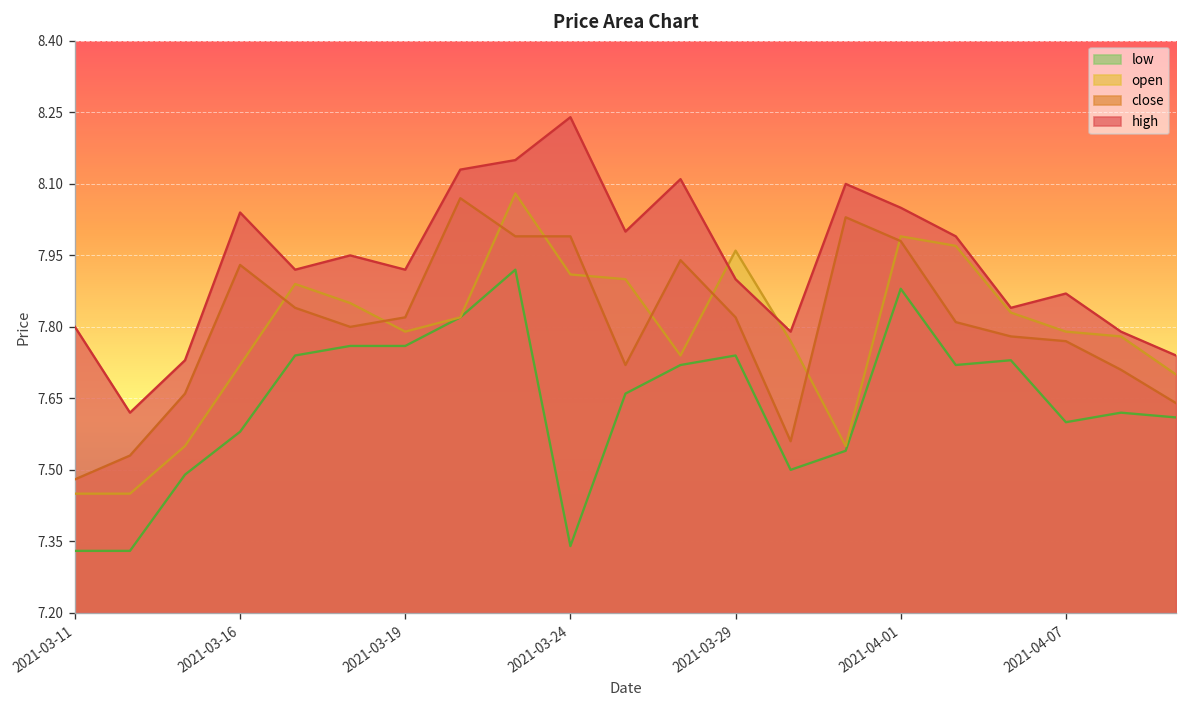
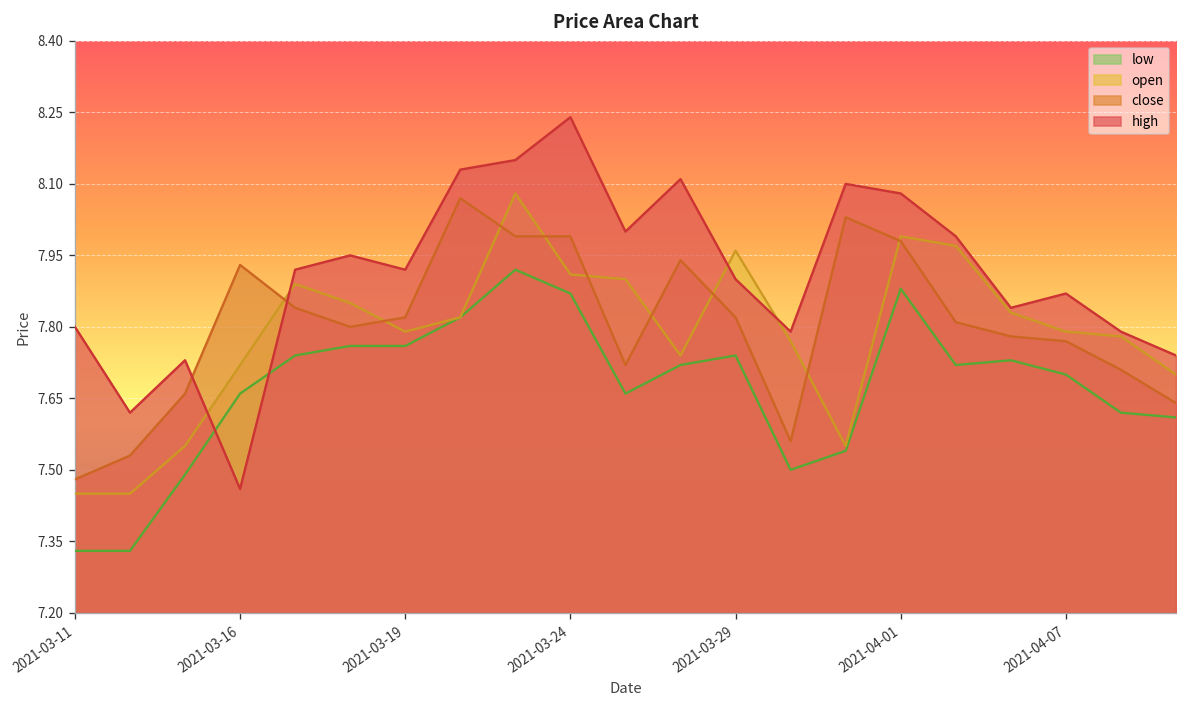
  {
    "low": {
      "2021-03-11": 7.33,
-     "2021-03-16": 7.58,
+     "2021-03-16": 7.66,
      "2021-03-19": 7.76,
-     "2021-03-24": 7.34,
+     "2021-03-24": 7.87,
      "2021-03-29": 7.74,
      "2021-04-01": 7.88,
-     "2021-04-07": 7.6
+     "2021-04-07": 7.7
    },
    "high": {
      "2021-03-11": 7.80,
-     "2021-03-16": 8.04,
+     "2021-03-16": 7.46,
      "2021-03-19": 7.92,
      "2021-03-24": 8.24,
      "2021-03-29": 7.90,
-     "2021-04-01": 8.05,
+     "2021-04-01": 8.08,
      "2021-04-07": 7.87
    }
  }
